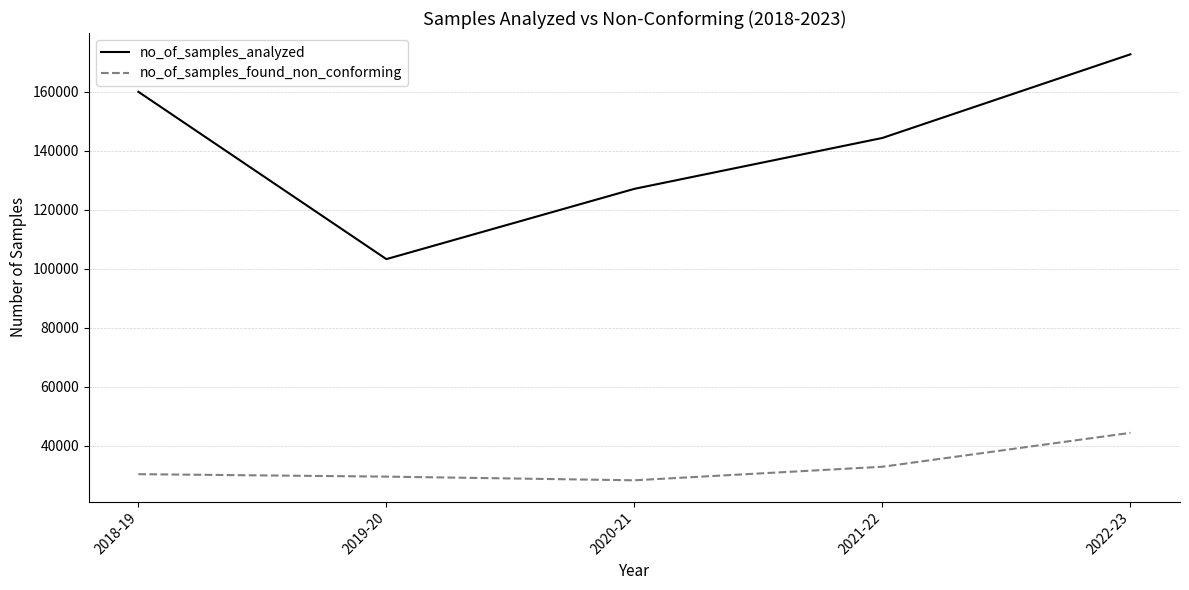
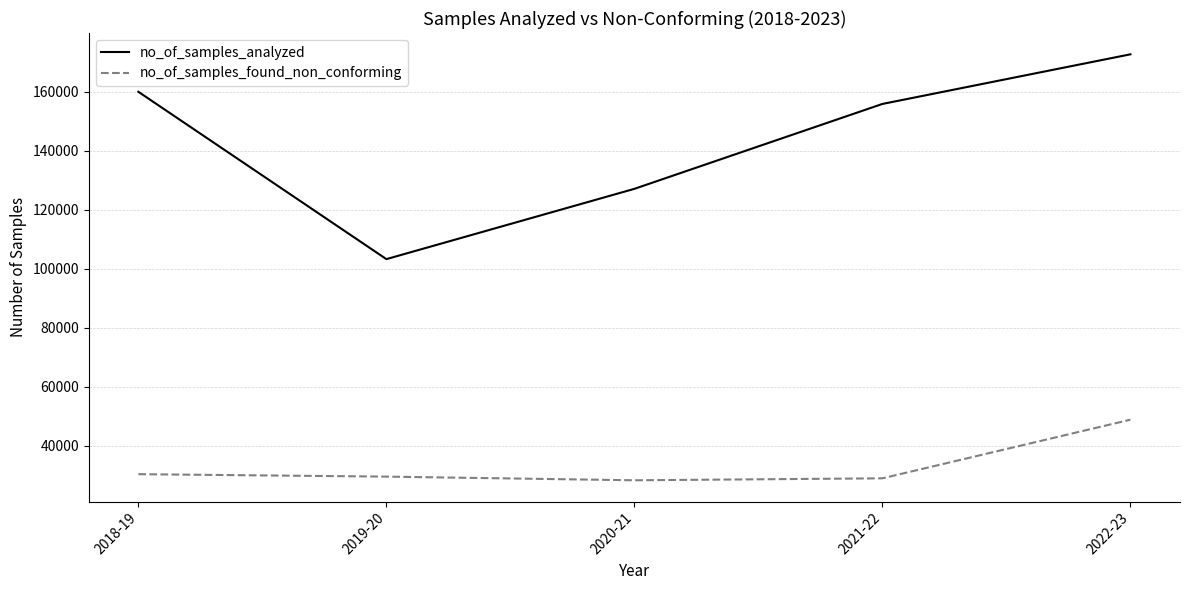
  {
    "no_of_samples_analyzed": {
      "2018-19": 160000,
      "2019-20": 103000,
      "2020-21": 127000,
-     "2021-22": 144000,
+     "2021-22": 156000,
      "2022-23": 173000
    },
    "no_of_samples_found_non_conforming": {
      "2018-19": 30000,
      "2019-20": 30000,
      "2020-21": 28000,
-     "2021-22": 33000,
-     "2022-23": 44000
+     "2021-22": 29000,
+     "2022-23": 49000
    }
  }
